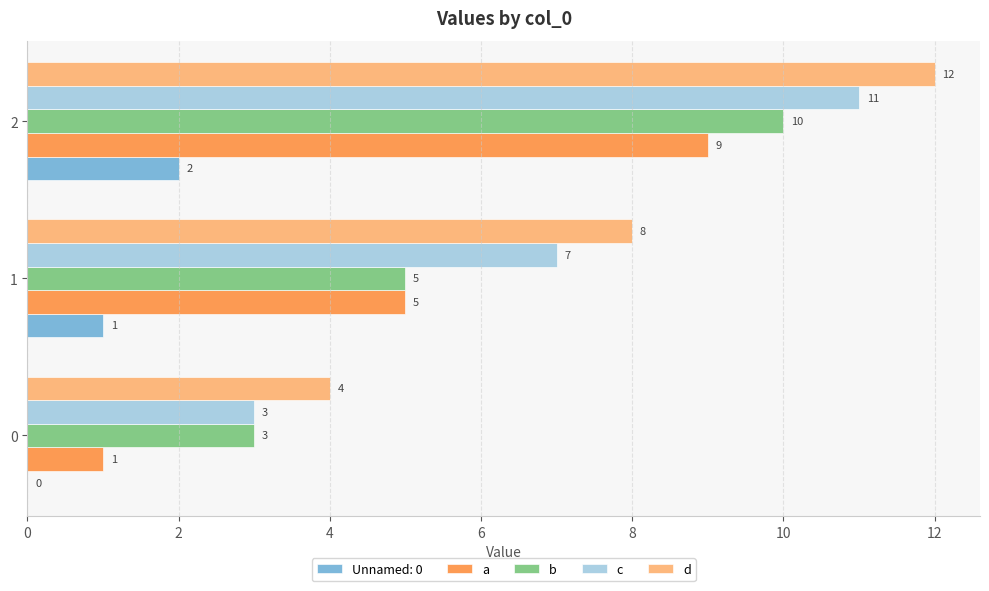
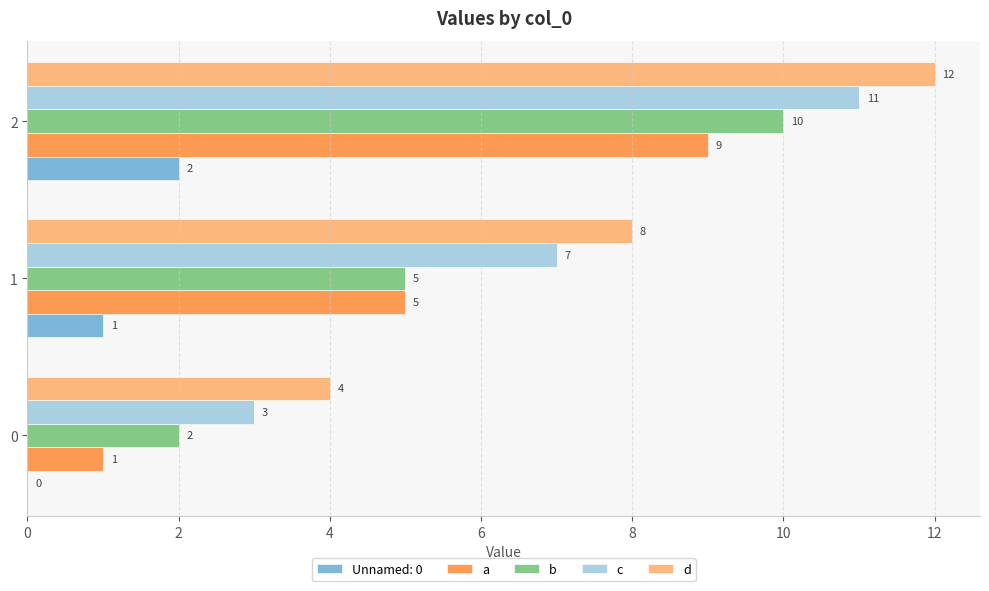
  {
    "b": {
      "2": 10,
      "1": 5,
-     "0": 3
+     "0": 2
    }
  }
